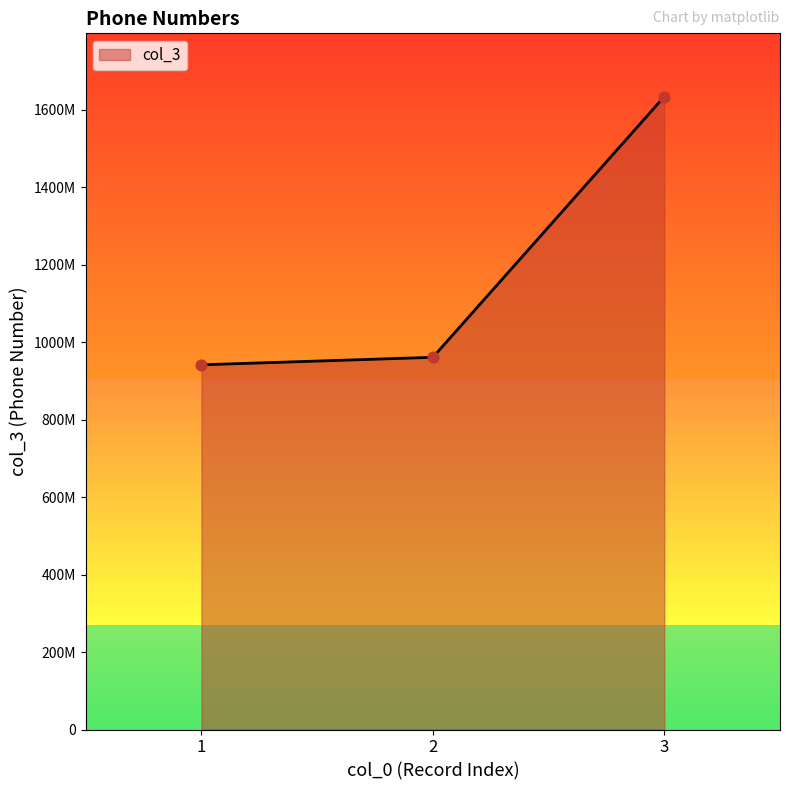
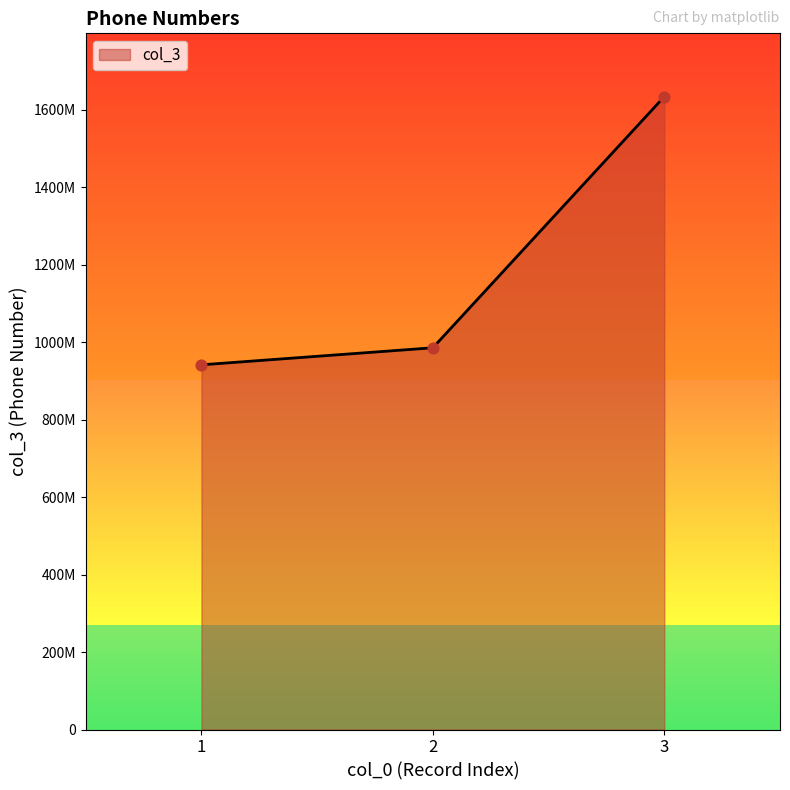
  {
    "1": 940000000,
-   "2": 960000000,
+   "2": 990000000,
    "3": 1630000000
  }
